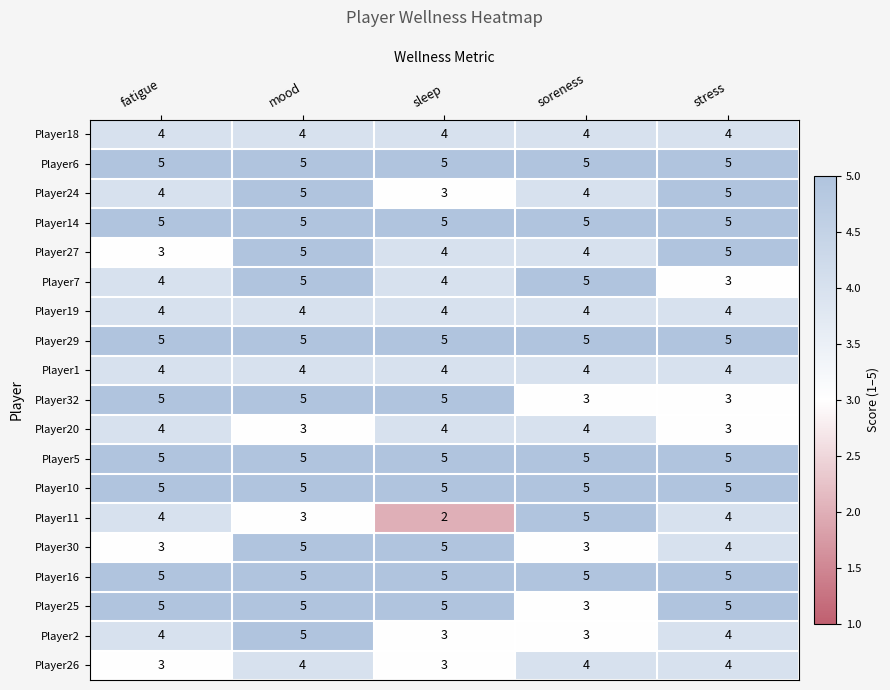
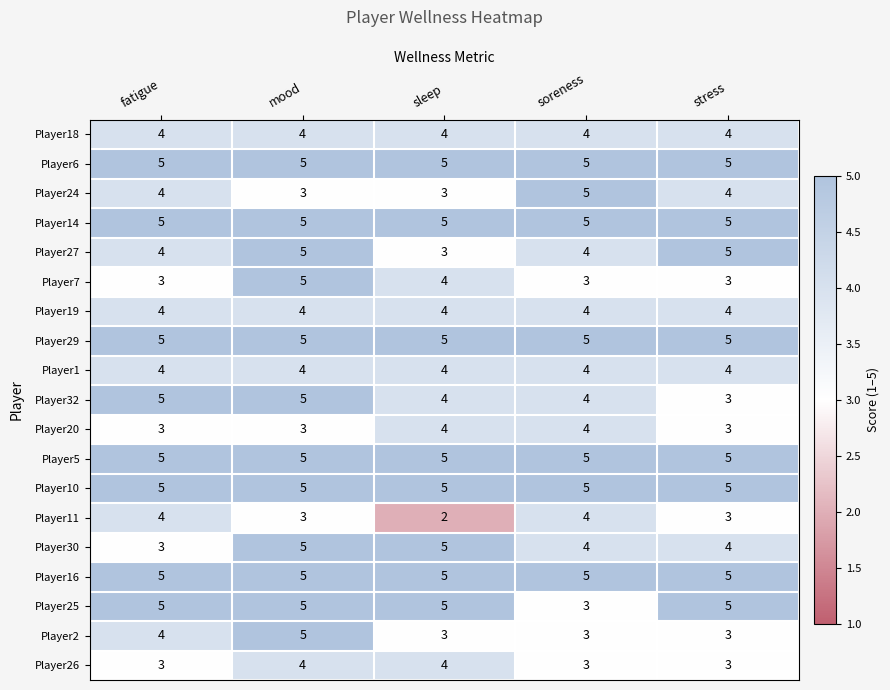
  {
    "Player18": {
      "fatigue": 4,
      "mood": 4,
      "sleep": 4,
      "soreness": 4,
      "stress": 4
    },
    "Player6": {
      "fatigue": 5,
      "mood": 5,
      "sleep": 5,
      "soreness": 5,
      "stress": 5
    },
    "Player24": {
      "fatigue": 4,
-     "mood": 5,
+     "mood": 3,
      "sleep": 3,
-     "soreness": 4,
-     "stress": 5
+     "soreness": 5,
+     "stress": 4
    },
    "Player14": {
      "fatigue": 5,
      "mood": 5,
      "sleep": 5,
      "soreness": 5,
      "stress": 5
    },
    "Player27": {
-     "fatigue": 3,
+     "fatigue": 4,
      "mood": 5,
-     "sleep": 4,
+     "sleep": 3,
      "soreness": 4,
      "stress": 5
    },
    "Player7": {
-     "fatigue": 4,
+     "fatigue": 3,
      "mood": 5,
      "sleep": 4,
-     "soreness": 5,
+     "soreness": 3,
      "stress": 3
    },
    "Player19": {
      "fatigue": 4,
      "mood": 4,
      "sleep": 4,
      "soreness": 4,
      "stress": 4
    },
    "Player29": {
      "fatigue": 5,
      "mood": 5,
      "sleep": 5,
      "soreness": 5,
      "stress": 5
    },
    "Player1": {
      "fatigue": 4,
      "mood": 4,
      "sleep": 4,
      "soreness": 4,
      "stress": 4
    },
    "Player32": {
      "fatigue": 5,
      "mood": 5,
-     "sleep": 5,
-     "soreness": 3,
+     "sleep": 4,
+     "soreness": 4,
      "stress": 3
    },
    "Player20": {
-     "fatigue": 4,
+     "fatigue": 3,
      "mood": 3,
      "sleep": 4,
      "soreness": 4,
      "stress": 3
    },
    "Player5": {
      "fatigue": 5,
      "mood": 5,
      "sleep": 5,
      "soreness": 5,
      "stress": 5
    },
    "Player10": {
      "fatigue": 5,
      "mood": 5,
      "sleep": 5,
      "soreness": 5,
      "stress": 5
    },
    "Player11": {
      "fatigue": 4,
      "mood": 3,
      "sleep": 2,
-     "soreness": 5,
-     "stress": 4
+     "soreness": 4,
+     "stress": 3
    },
    "Player30": {
      "fatigue": 3,
      "mood": 5,
      "sleep": 5,
-     "soreness": 3,
+     "soreness": 4,
      "stress": 4
    },
    "Player16": {
      "fatigue": 5,
      "mood": 5,
      "sleep": 5,
      "soreness": 5,
      "stress": 5
    },
    "Player25": {
      "fatigue": 5,
      "mood": 5,
      "sleep": 5,
      "soreness": 3,
      "stress": 5
    },
    "Player2": {
      "fatigue": 4,
      "mood": 5,
      "sleep": 3,
      "soreness": 3,
-     "stress": 4
+     "stress": 3
    },
    "Player26": {
      "fatigue": 3,
      "mood": 4,
-     "sleep": 3,
-     "soreness": 4,
-     "stress": 4
+     "sleep": 4,
+     "soreness": 3,
+     "stress": 3
    }
  }
